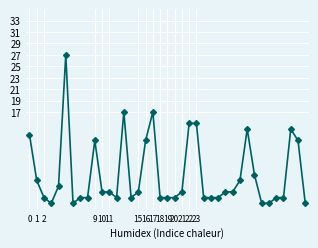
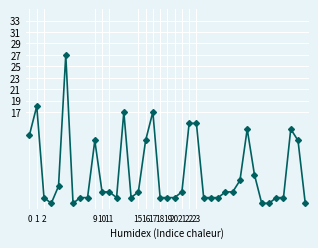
  {
    "0": 13,
-   "1": 5,
+   "1": 18,
    "2": 2,
    "9": 12
  }
